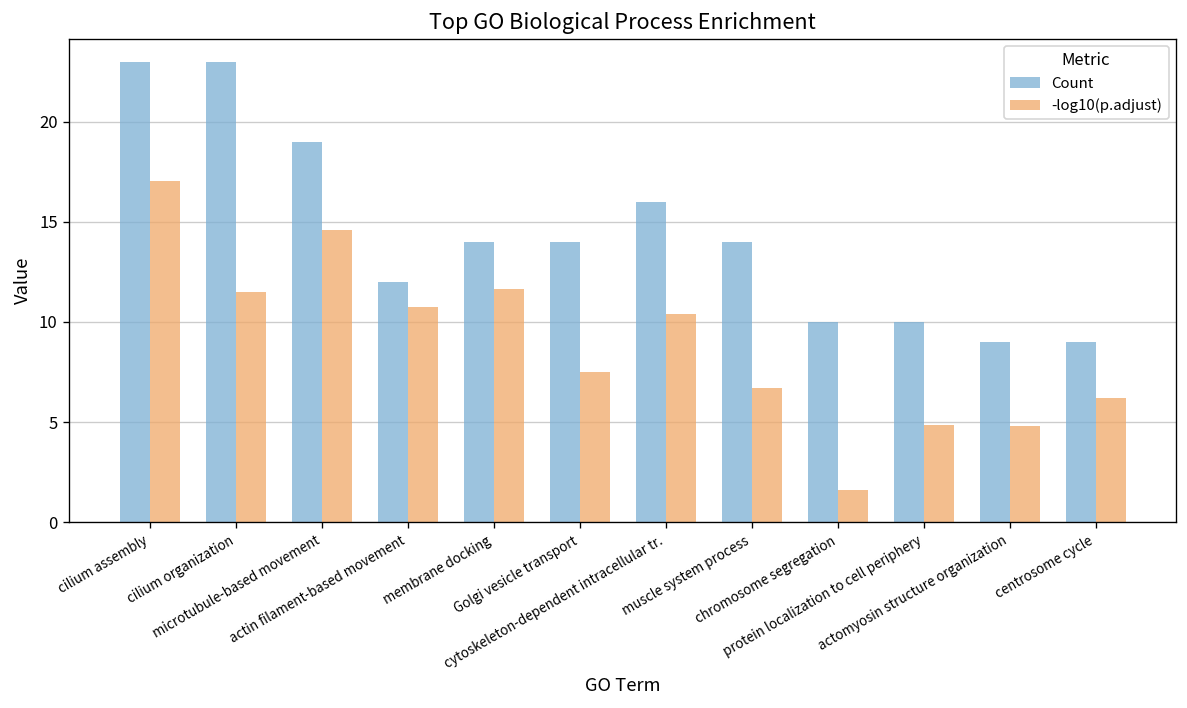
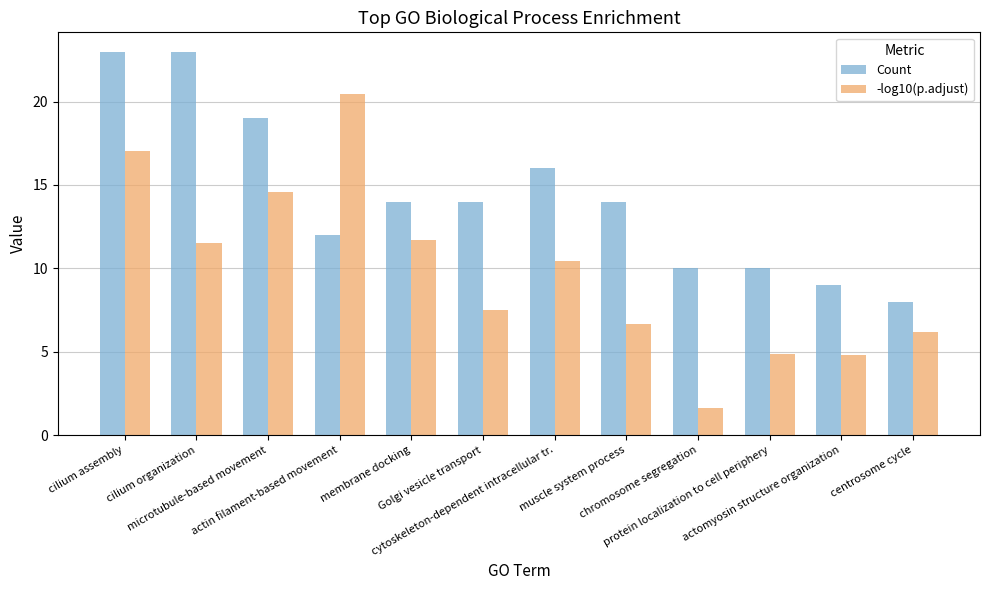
  {
    "Count": {
      "cilium assembly": 23,
      "cilium organization": 23,
      "microtubule-based movement": 19,
      "actin filament-based movement": 12,
      "membrane docking": 14,
      "Golgi vesicle transport": 14,
      "cytoskeleton-dependent intracellular tr.": 16,
      "muscle system process": 14,
      "chromosome segregation": 10,
      "protein localization to cell periphery": 10,
      "actomyosin structure organization": 9,
-     "centrosome cycle": 9
+     "centrosome cycle": 8
    },
    "-log10(p.adjust)": {
      "cilium assembly": 17.1,
      "cilium organization": 11.5,
      "microtubule-based movement": 14.6,
-     "actin filament-based movement": 10.8,
+     "actin filament-based movement": 20.4,
      "membrane docking": 11.7,
      "Golgi vesicle transport": 7.5,
      "cytoskeleton-dependent intracellular tr.": 10.4,
      "muscle system process": 6.7,
      "chromosome segregation": 1.6,
      "protein localization to cell periphery": 4.9,
      "actomyosin structure organization": 4.8,
      "centrosome cycle": 6.2
    }
  }
